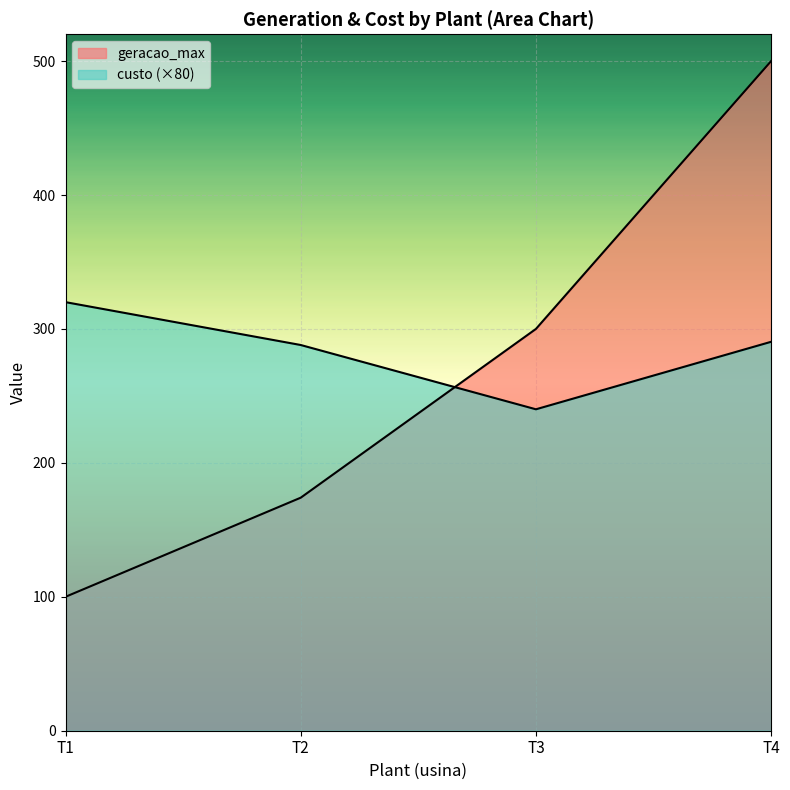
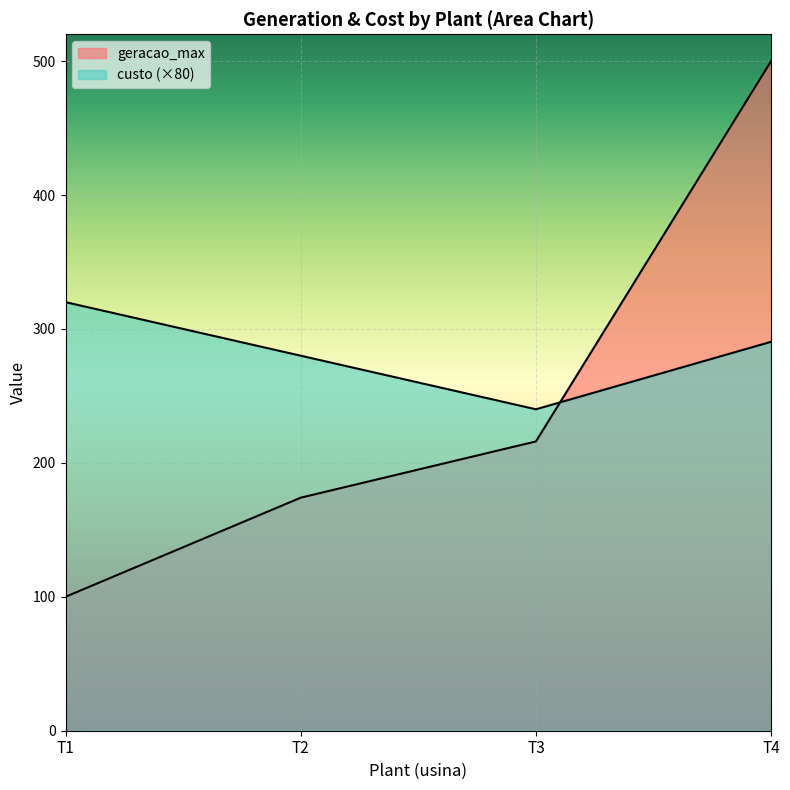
  {
    "geracao_max": {
      "T1": 100,
      "T2": 174,
-     "T3": 300,
+     "T3": 216,
      "T4": 500
    },
    "custo (×80)": {
      "T1": 320,
-     "T2": 288,
+     "T2": 280,
      "T3": 240,
      "T4": 290
    }
  }
